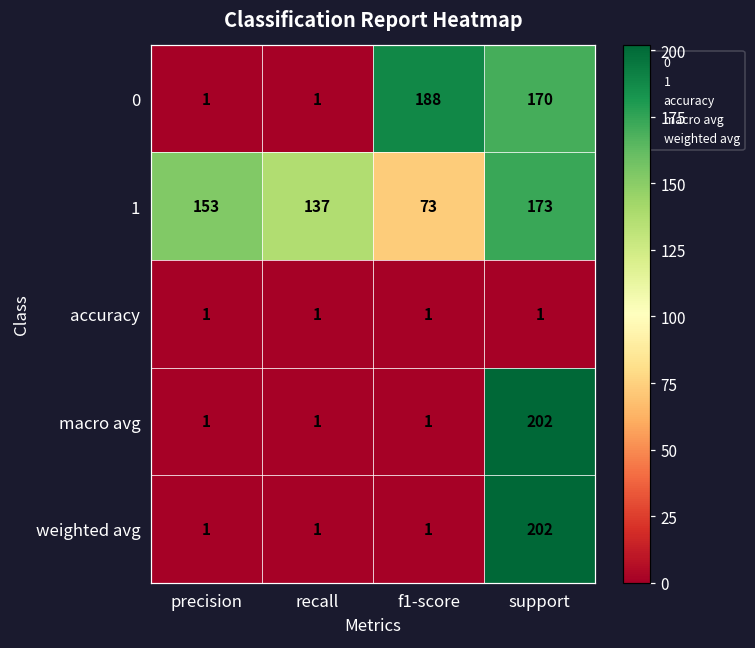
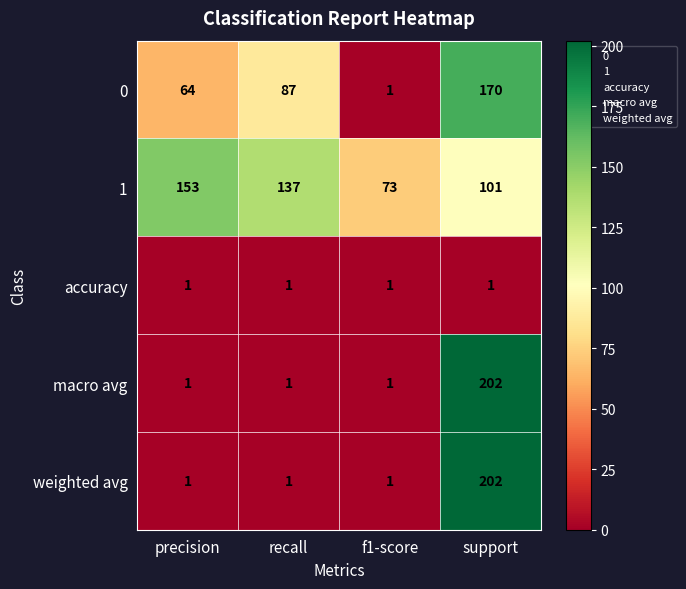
  {
    "0": {
-     "precision": 1,
-     "recall": 1,
-     "f1-score": 188,
+     "precision": 64,
+     "recall": 87,
+     "f1-score": 1,
      "support": 170
    },
    "1": {
      "precision": 153,
      "recall": 137,
      "f1-score": 73,
-     "support": 173
+     "support": 101
    },
    "accuracy": {
      "precision": 1,
      "recall": 1,
      "f1-score": 1,
      "support": 1
    },
    "macro avg": {
      "precision": 1,
      "recall": 1,
      "f1-score": 1,
      "support": 202
    },
    "weighted avg": {
      "precision": 1,
      "recall": 1,
      "f1-score": 1,
      "support": 202
    }
  }
